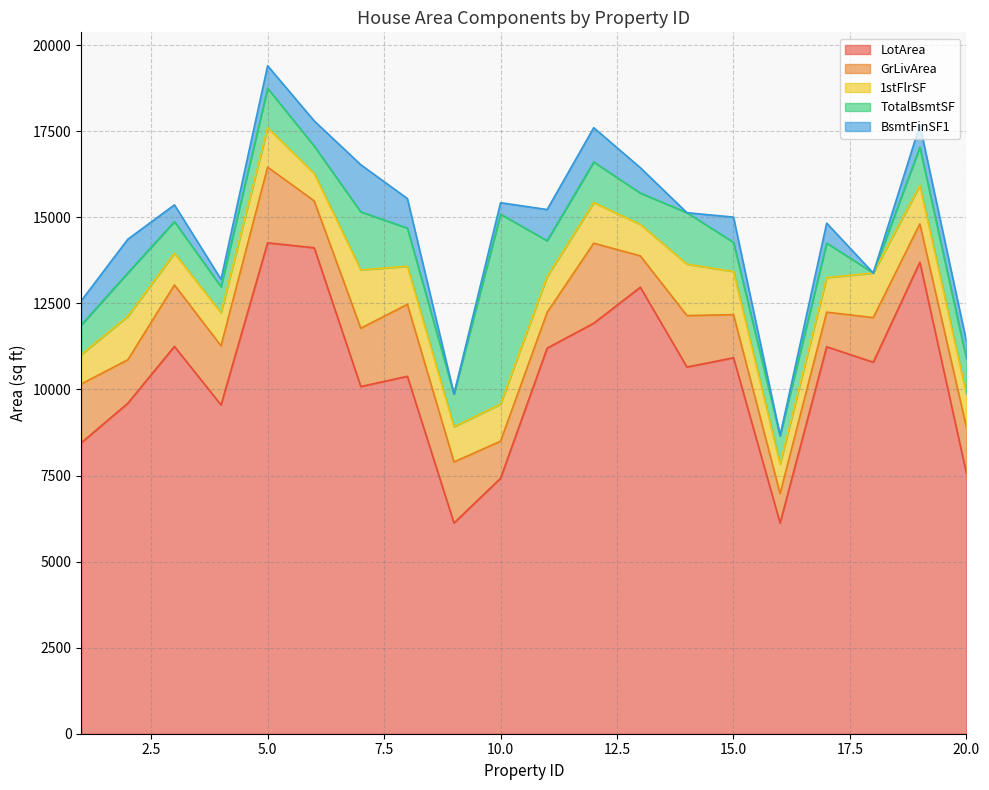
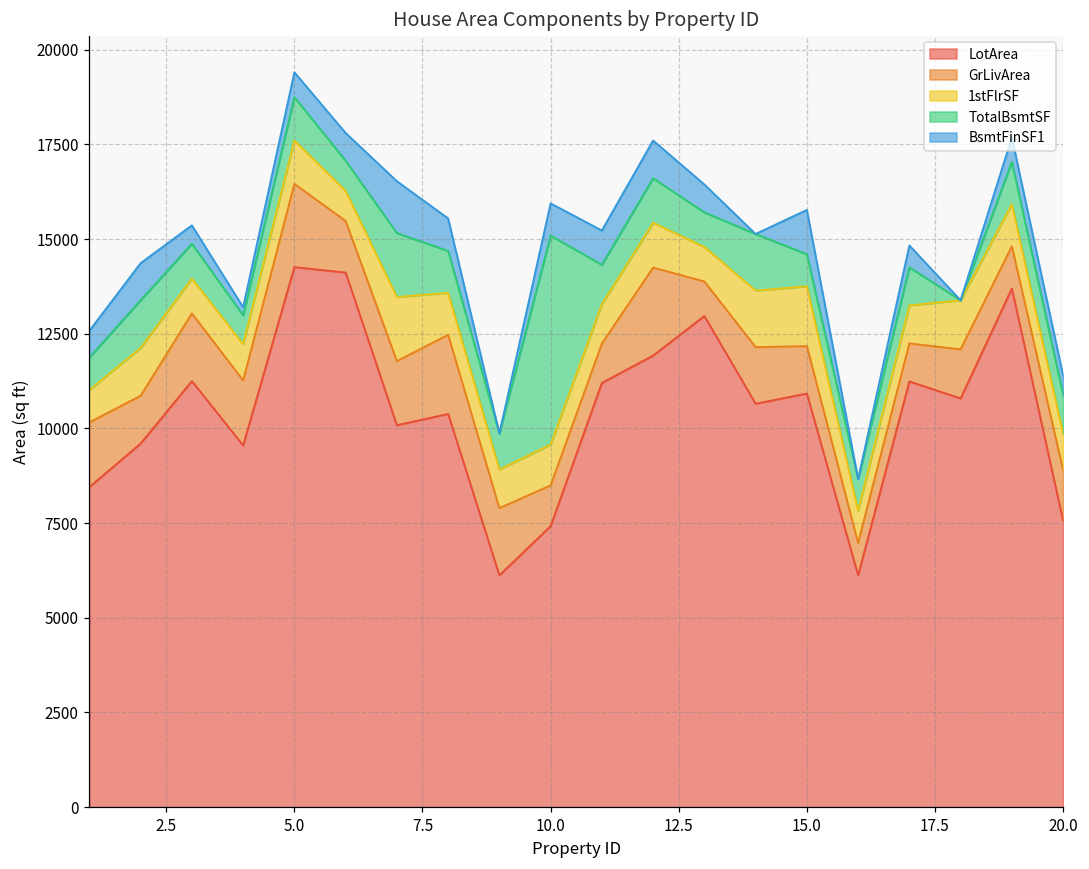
  {
    "1stFlrSF": {
      "5.0": 1100,
      "10.0": 1100,
-     "15.0": 1300,
+     "15.0": 1600,
      "20.0": 1000
    },
    "TotalBsmtSF": {
      "5.0": 1100,
      "10.0": 5500,
      "15.0": 800,
      "20.0": 1000
    },
    "BsmtFinSF1": {
      "5.0": 700,
-     "10.0": 300,
-     "15.0": 700,
+     "10.0": 900,
+     "15.0": 1200,
      "20.0": 500
    }
  }
